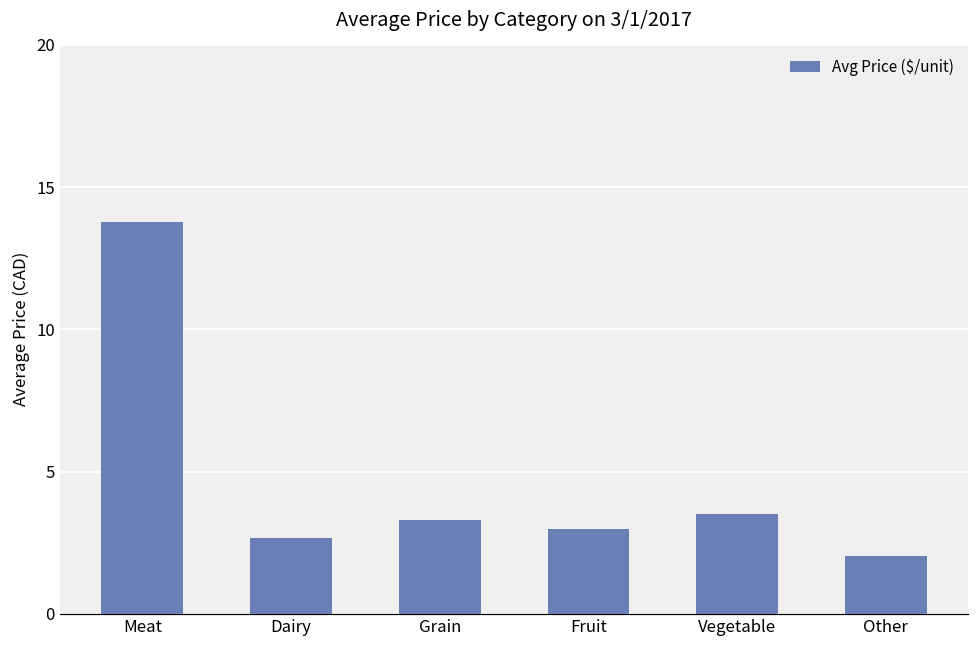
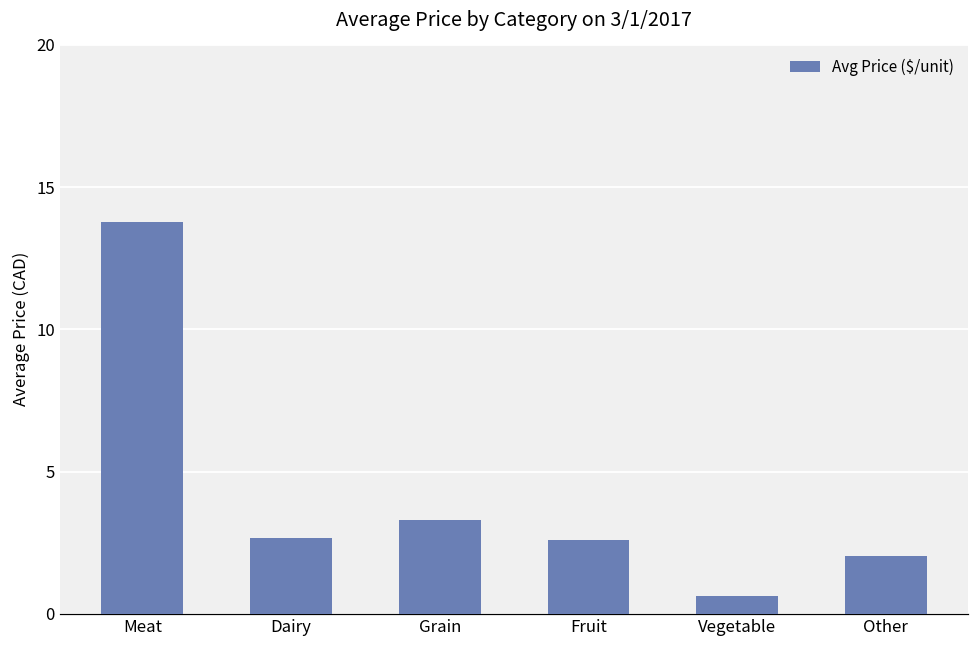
  {
    "Meat": 13.8,
    "Dairy": 2.7,
    "Grain": 3.3,
-   "Fruit": 3.0,
-   "Vegetable": 3.5,
+   "Fruit": 2.6,
+   "Vegetable": 0.6,
    "Other": 2.1
  }
